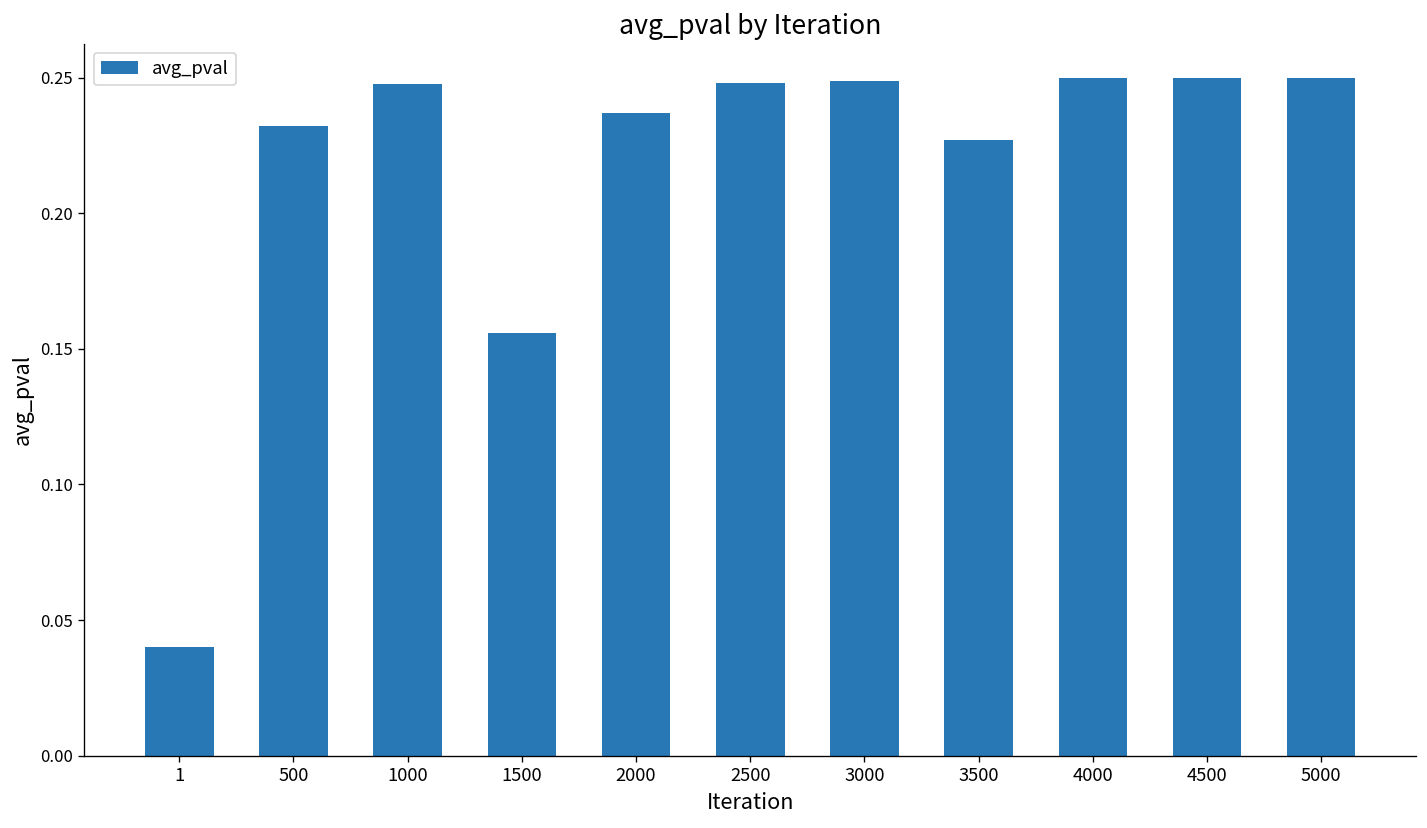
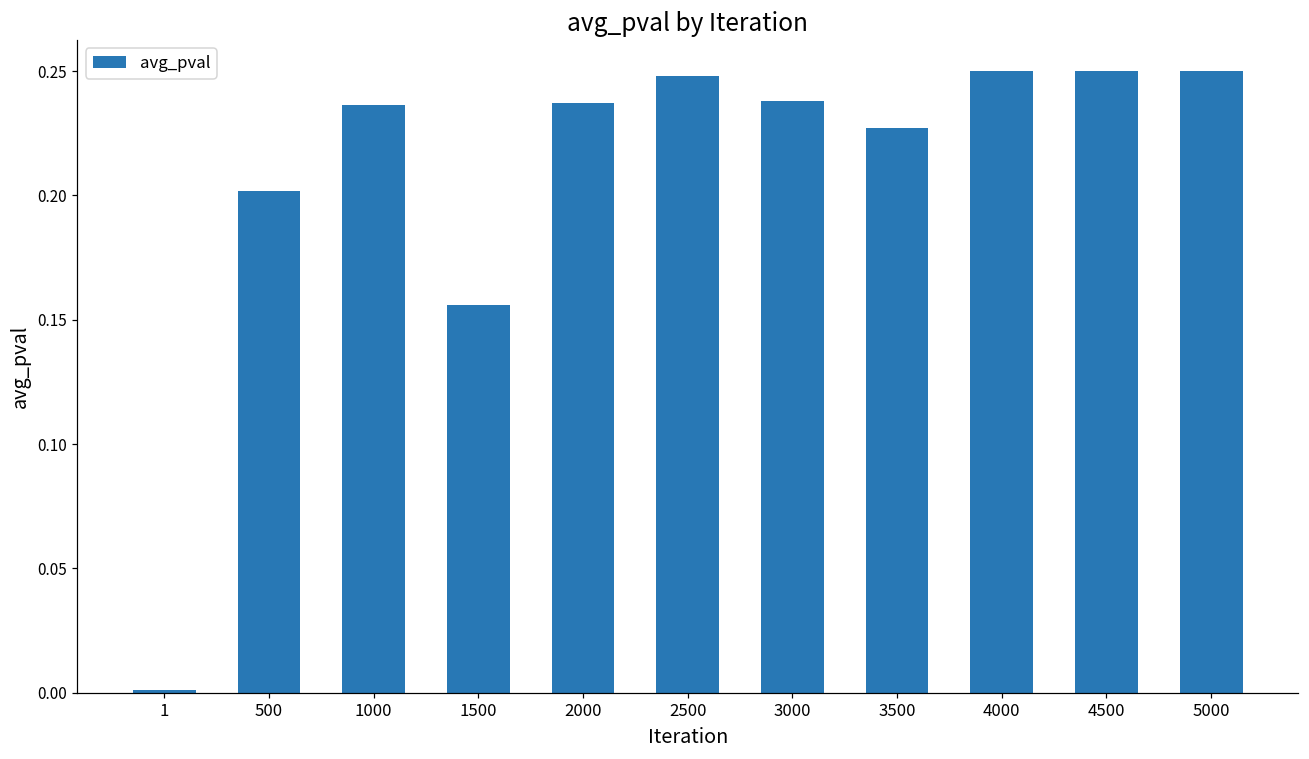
  {
-   "1": 0.040,
-   "500": 0.232,
-   "1000": 0.248,
+   "1": 0.001,
+   "500": 0.202,
+   "1000": 0.236,
    "1500": 0.156,
    "2000": 0.237,
    "2500": 0.248,
-   "3000": 0.249,
+   "3000": 0.238,
    "3500": 0.227,
    "4000": 0.250,
    "4500": 0.250,
    "5000": 0.250
  }
